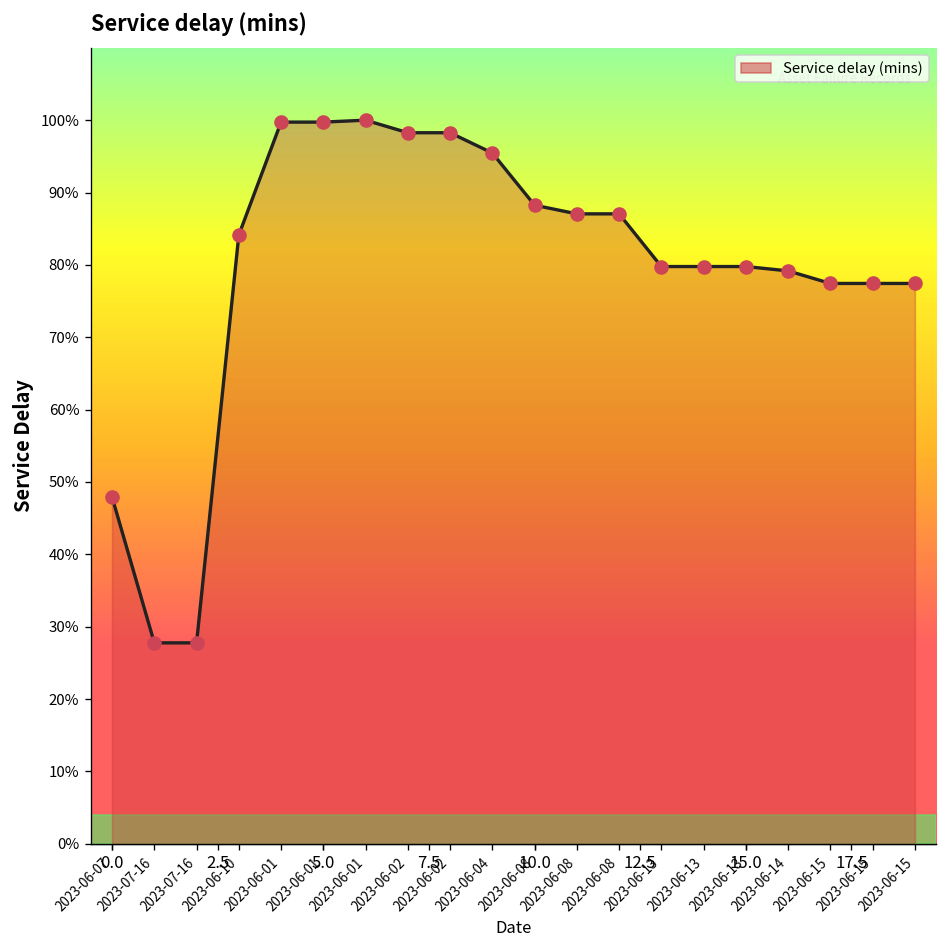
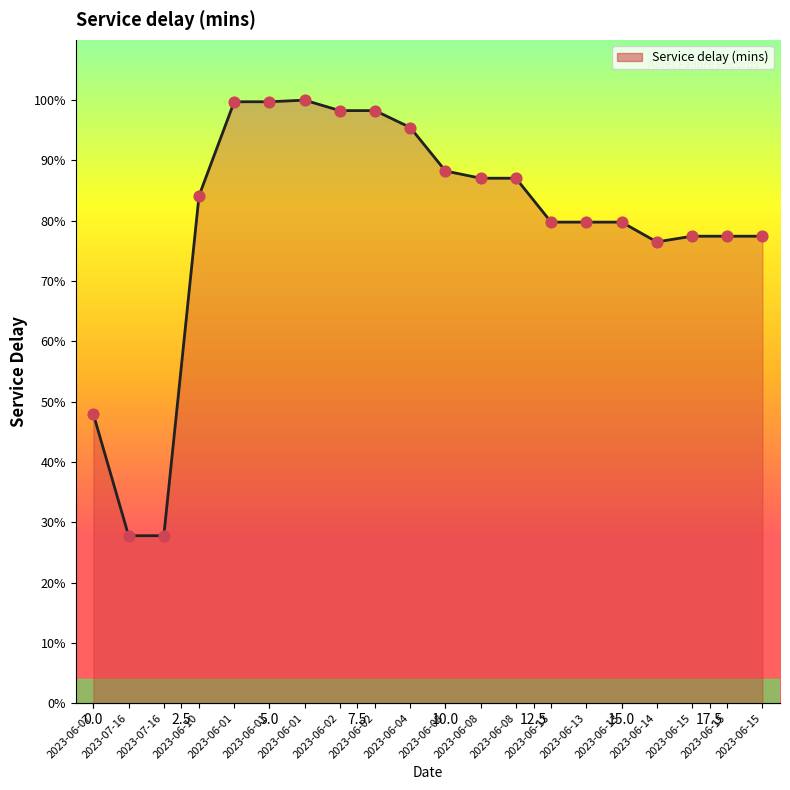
  {
    "2023-06-07": "48%",
    "2023-06-10": "84%",
    "2023-06-04": "95%",
-   "2023-06-14": "79%"
+   "2023-06-14": "76%"
  }
